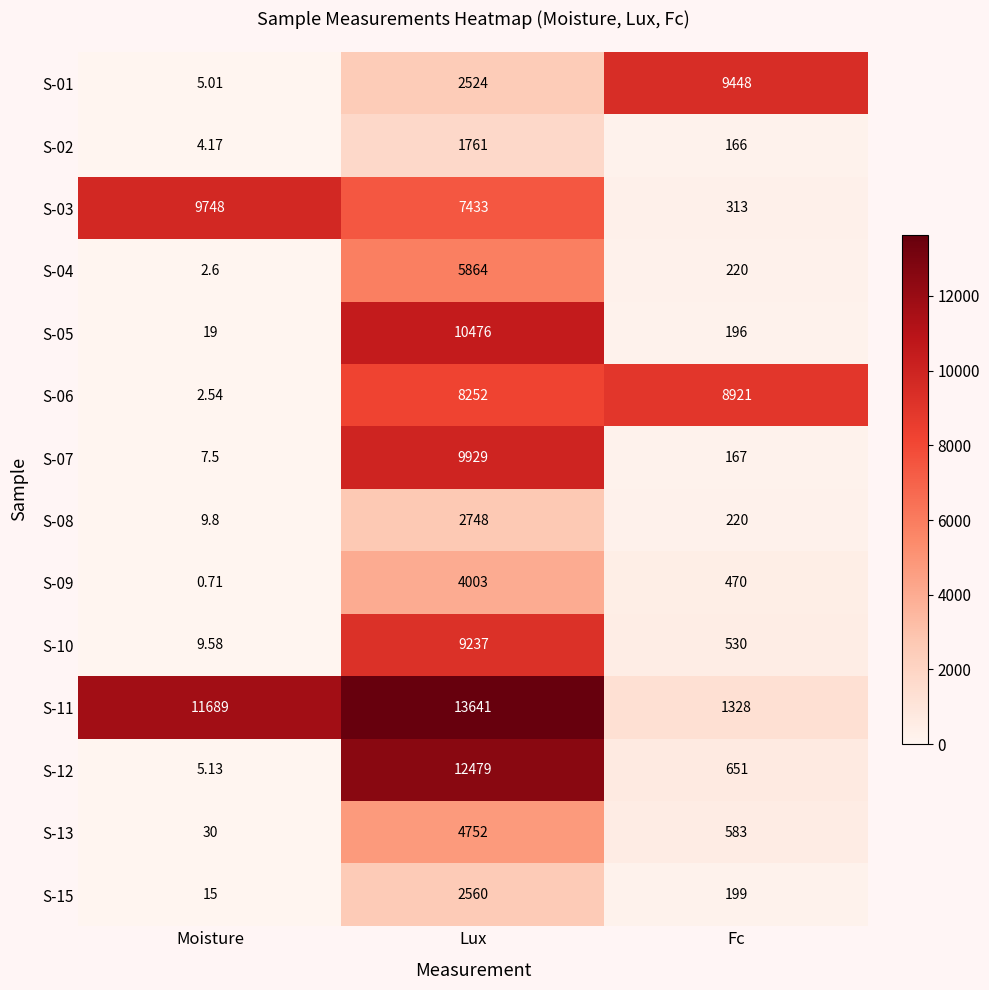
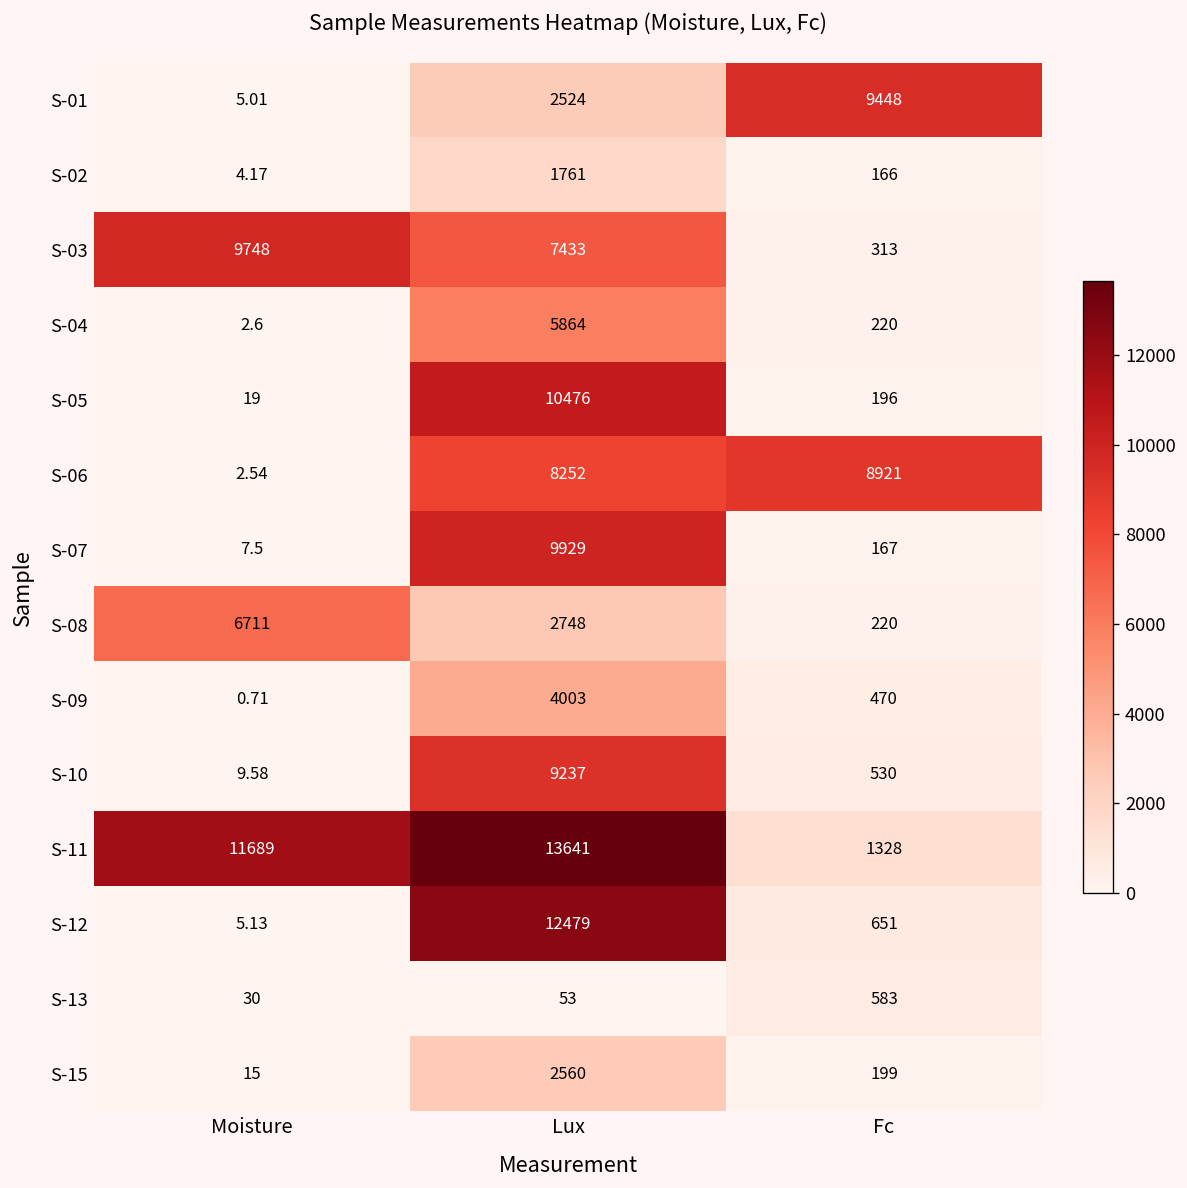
  {
    "S-01": {
      "Moisture": 5.01,
      "Lux": 2524,
      "Fc": 9448
    },
    "S-02": {
      "Moisture": 4.17,
      "Lux": 1761,
      "Fc": 166
    },
    "S-03": {
      "Moisture": 9748,
      "Lux": 7433,
      "Fc": 313
    },
    "S-04": {
      "Moisture": 2.6,
      "Lux": 5864,
      "Fc": 220
    },
    "S-05": {
      "Moisture": 19,
      "Lux": 10476,
      "Fc": 196
    },
    "S-06": {
      "Moisture": 2.54,
      "Lux": 8252,
      "Fc": 8921
    },
    "S-07": {
      "Moisture": 7.5,
      "Lux": 9929,
      "Fc": 167
    },
    "S-08": {
-     "Moisture": 9.8,
+     "Moisture": 6711,
      "Lux": 2748,
      "Fc": 220
    },
    "S-09": {
      "Moisture": 0.71,
      "Lux": 4003,
      "Fc": 470
    },
    "S-10": {
      "Moisture": 9.58,
      "Lux": 9237,
      "Fc": 530
    },
    "S-11": {
      "Moisture": 11689,
      "Lux": 13641,
      "Fc": 1328
    },
    "S-12": {
      "Moisture": 5.13,
      "Lux": 12479,
      "Fc": 651
    },
    "S-13": {
      "Moisture": 30,
-     "Lux": 4752,
+     "Lux": 53,
      "Fc": 583
    },
    "S-15": {
      "Moisture": 15,
      "Lux": 2560,
      "Fc": 199
    }
  }
